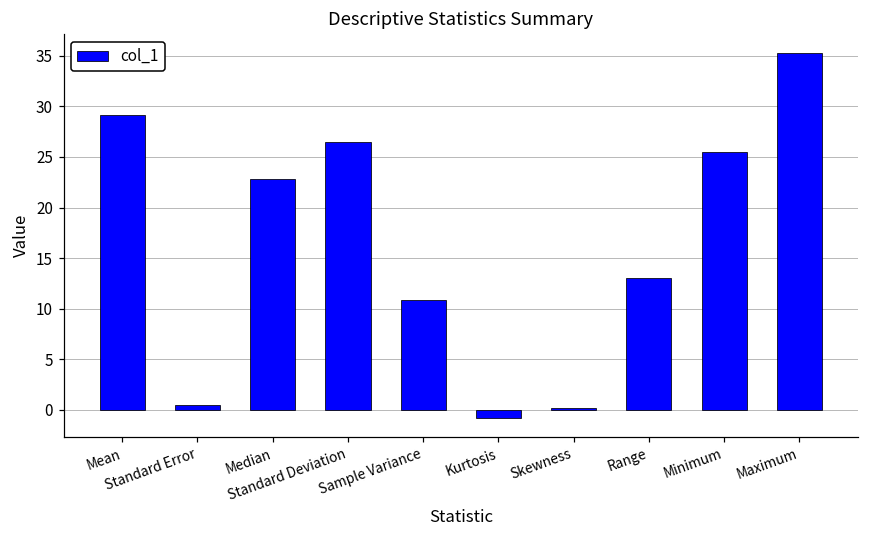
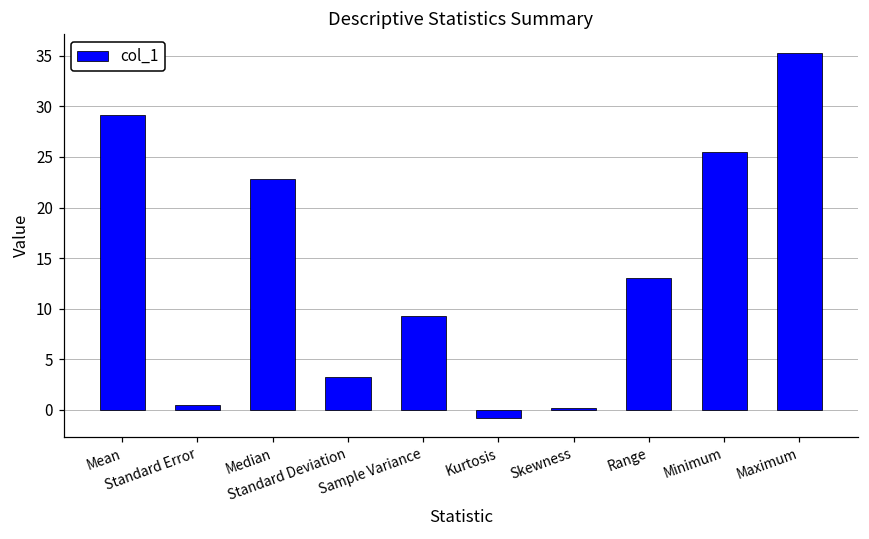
  {
    "Mean": 29,
    "Standard Error": 0,
    "Median": 23,
-   "Standard Deviation": 26,
-   "Sample Variance": 11,
+   "Standard Deviation": 3,
+   "Sample Variance": 9,
    "Kurtosis": -1,
    "Range": 13,
    "Minimum": 26,
    "Maximum": 35
  }
